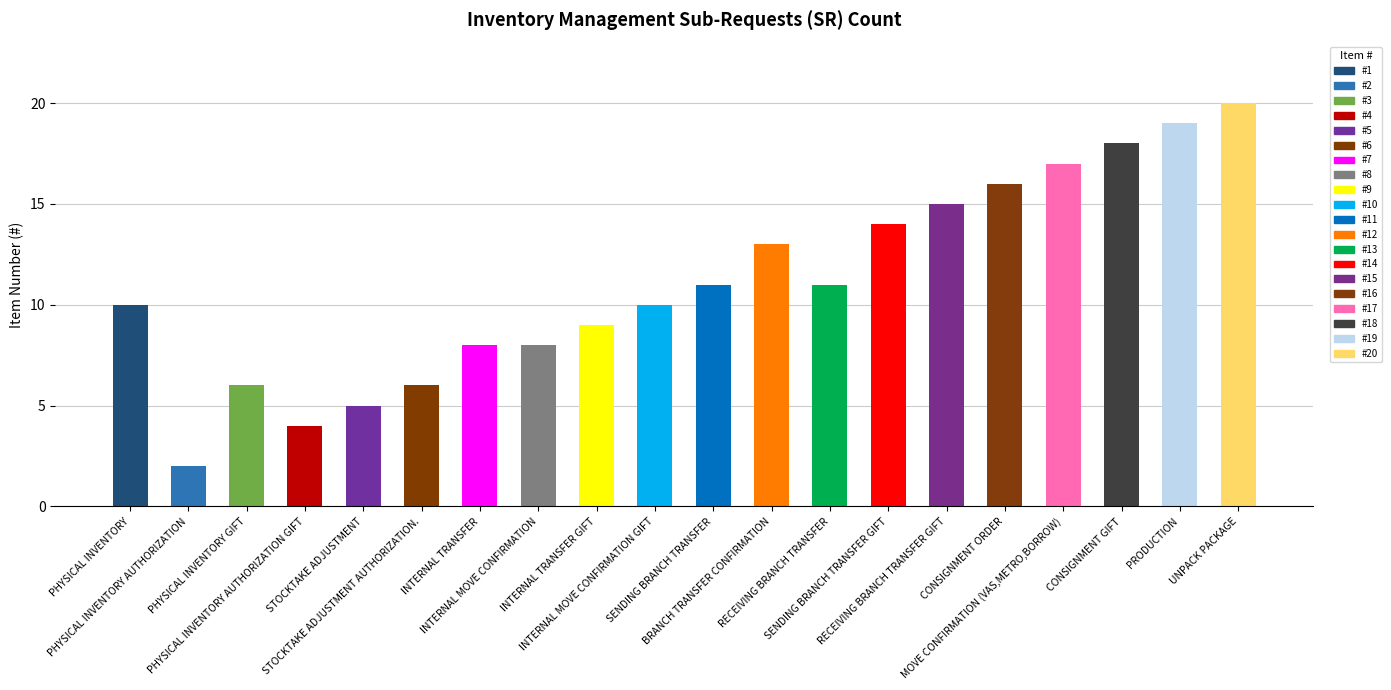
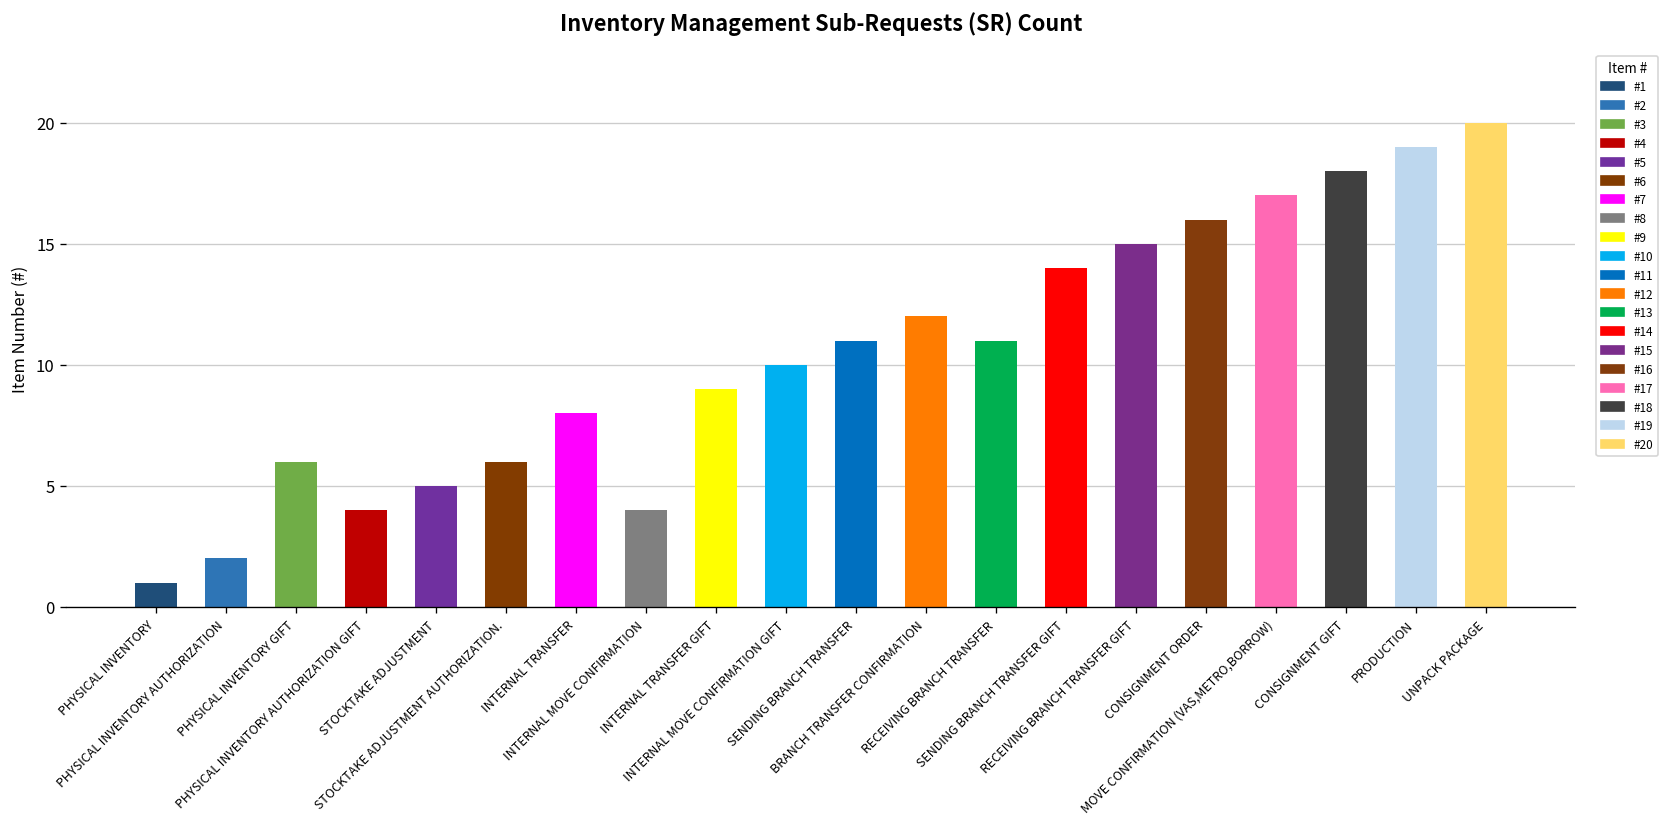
  {
-   "PHYSICAL INVENTORY": 10,
+   "PHYSICAL INVENTORY": 1,
    "PHYSICAL INVENTORY AUTHORIZATION": 2,
    "PHYSICAL INVENTORY GIFT": 6,
    "PHYSICAL INVENTORY AUTHORIZATION GIFT": 4,
    "STOCKTAKE ADJUSTMENT": 5,
    "STOCKTAKE ADJUSTMENT AUTHORIZATION.": 6,
    "INTERNAL TRANSFER": 8,
-   "INTERNAL MOVE CONFIRMATION": 8,
+   "INTERNAL MOVE CONFIRMATION": 4,
    "INTERNAL TRANSFER GIFT": 9,
    "INTERNAL MOVE CONFIRMATION GIFT": 10,
    "SENDING BRANCH TRANSFER": 11,
-   "BRANCH TRANSFER CONFIRMATION": 13,
+   "BRANCH TRANSFER CONFIRMATION": 12,
    "RECEIVING BRANCH TRANSFER": 11,
    "SENDING BRANCH TRANSFER GIFT": 14,
    "RECEIVING BRANCH TRANSFER GIFT": 15,
    "CONSIGNMENT ORDER": 16,
    "MOVE CONFIRMATION (VAS,METRO,BORROW)": 17,
    "CONSIGNMENT GIFT": 18,
    "PRODUCTION": 19,
    "UNPACK PACKAGE": 20
  }
